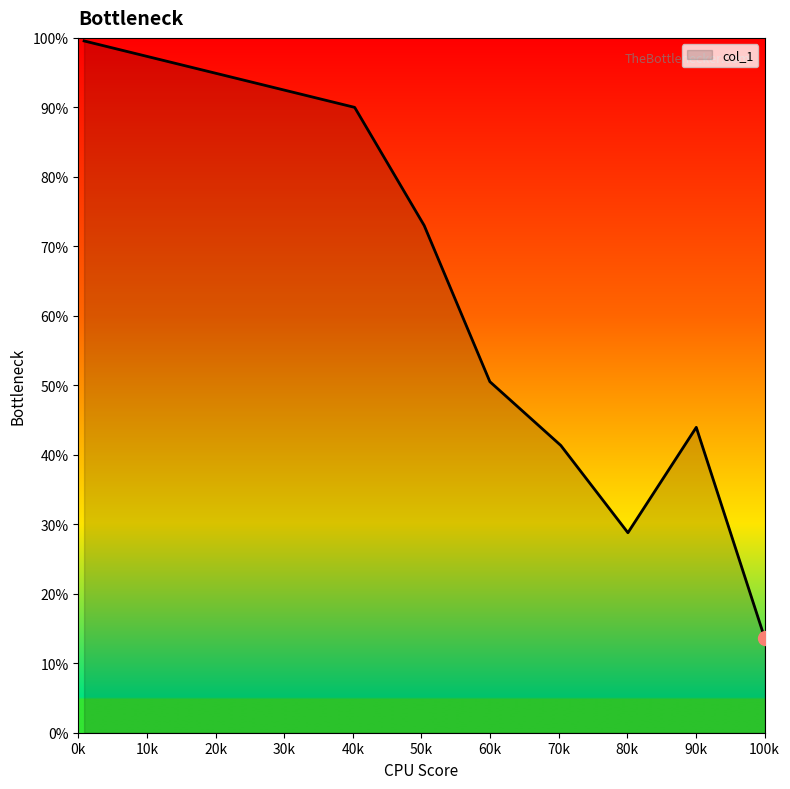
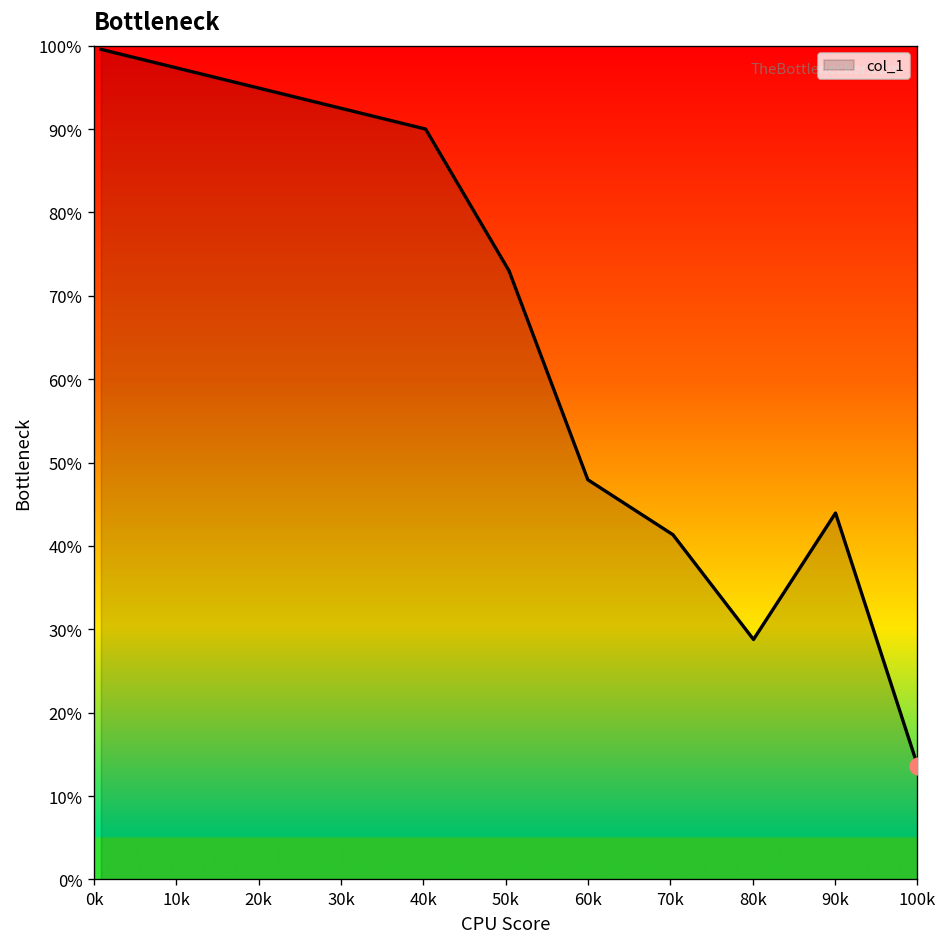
  {
    "col_1": {
-     "60k": "51%",
+     "60k": "48%",
      "80k": "29%",
      "90k": "44%"
    }
  }
